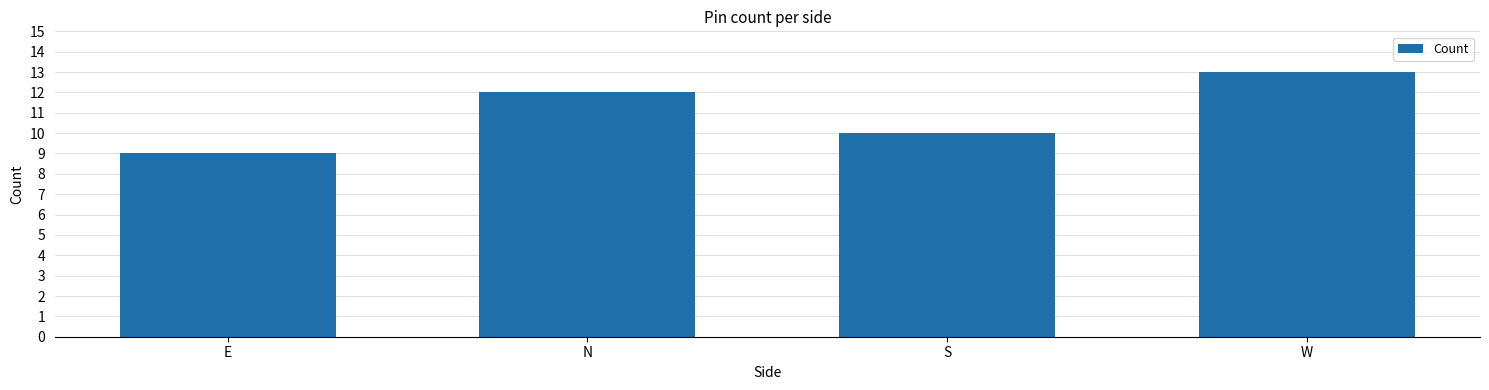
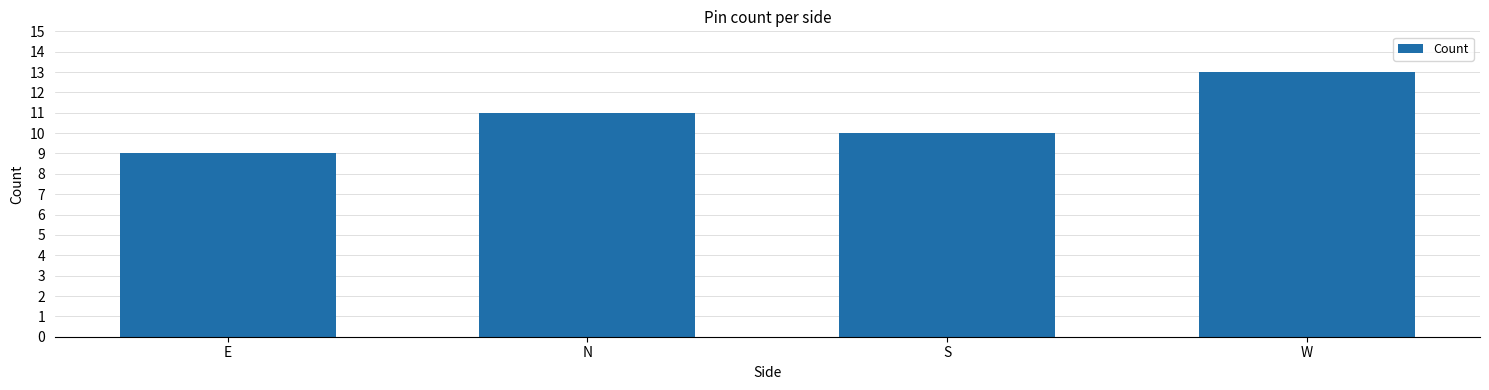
  {
    "E": 9,
-   "N": 12,
+   "N": 11,
    "S": 10,
    "W": 13
  }
